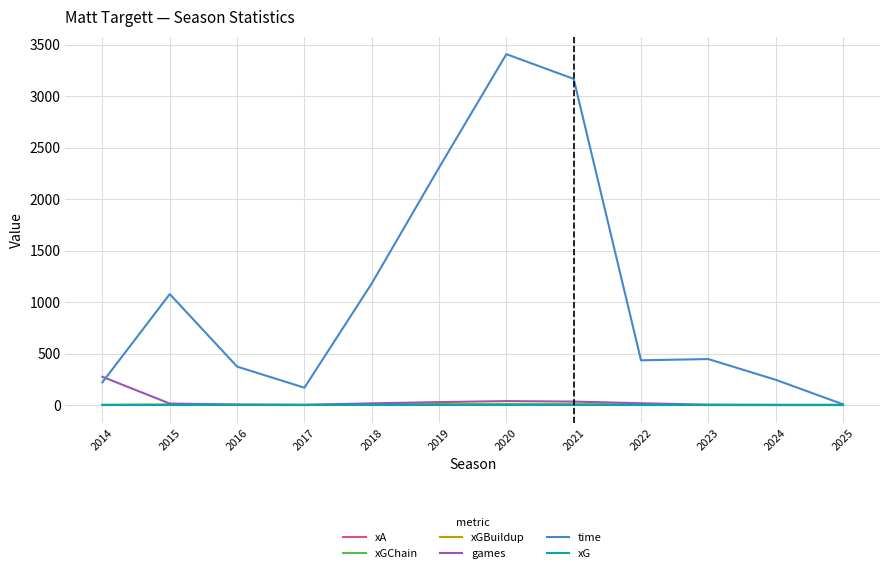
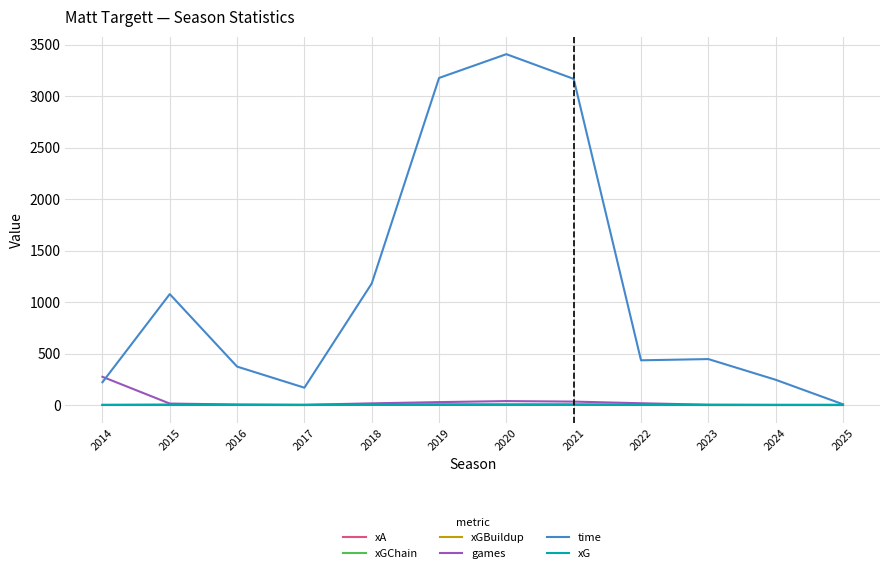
  {
    "games": {
      "2014": 270,
      "2020": 40,
      "2021": 30
    },
    "time": {
      "2014": 220,
      "2015": 1080,
      "2016": 370,
      "2017": 170,
      "2018": 1180,
-     "2019": 2310,
+     "2019": 3180,
      "2020": 3410,
      "2021": 3170,
      "2022": 430,
      "2023": 450,
      "2024": 250
    }
  }
